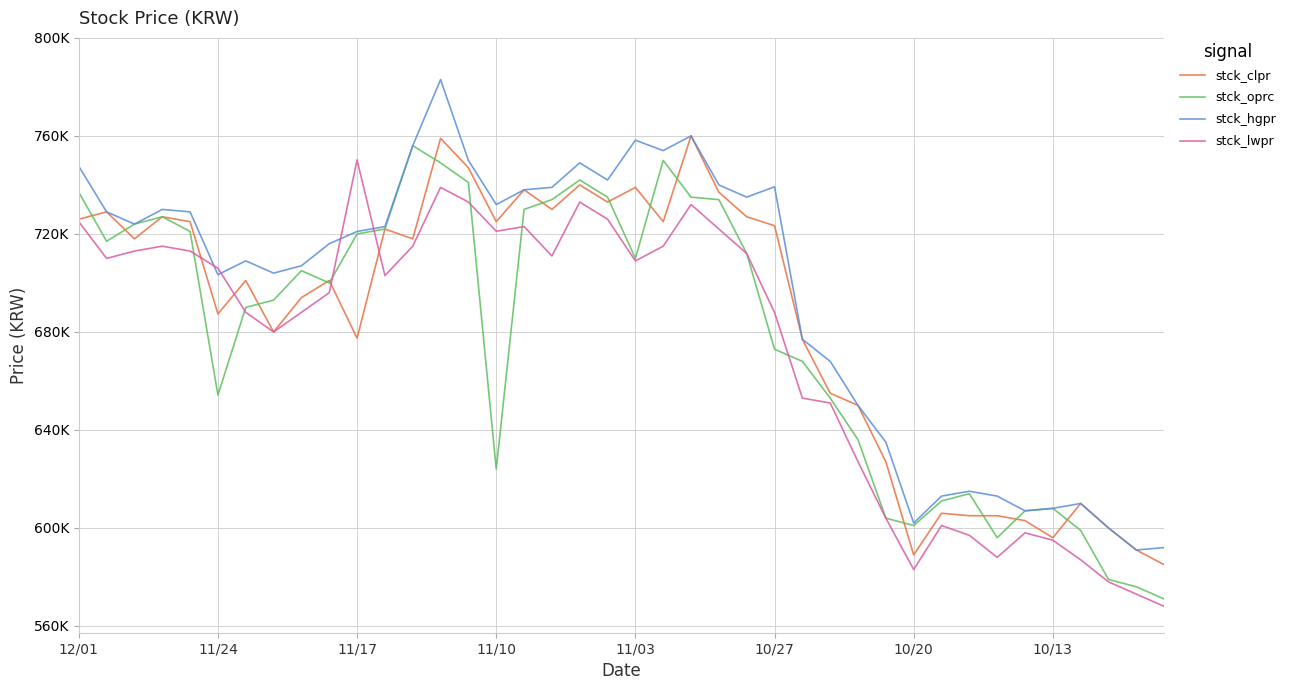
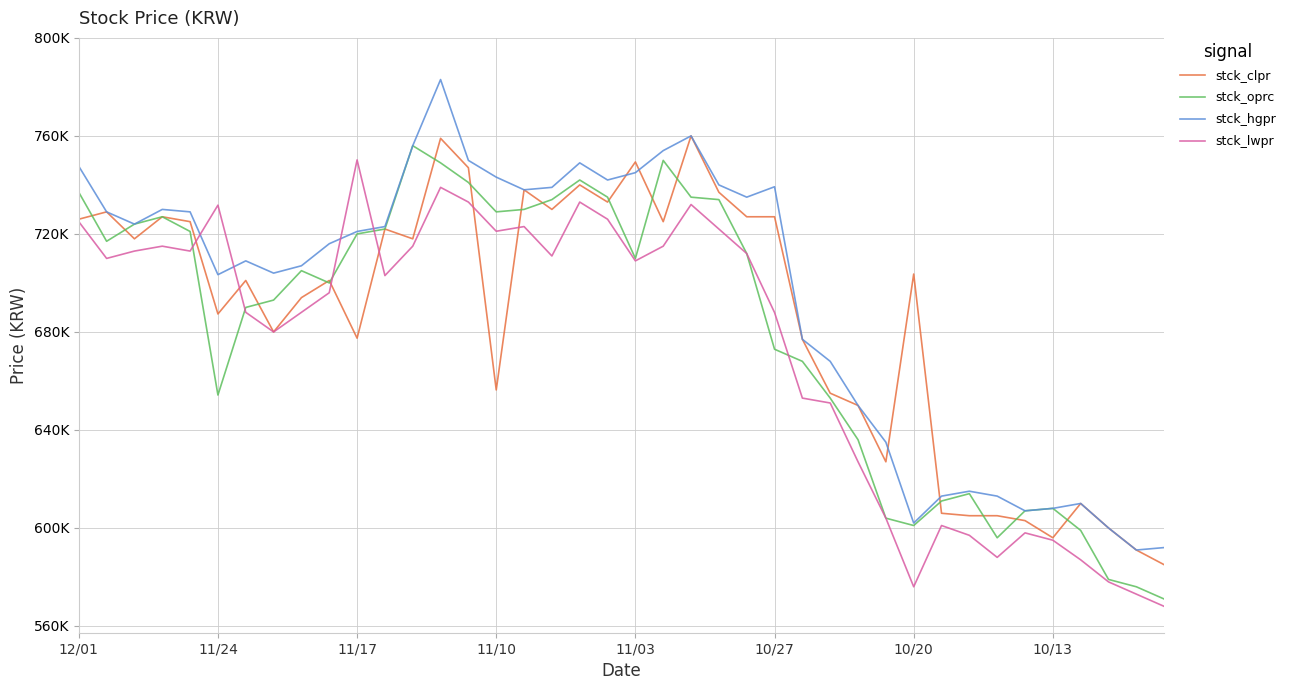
  {
    "stck_clpr": {
      "11/24": 687000,
      "11/17": 677000,
-     "11/10": 725000,
-     "11/03": 739000,
-     "10/27": 723000,
-     "10/20": 589000
+     "11/10": 656000,
+     "11/03": 749000,
+     "10/27": 727000,
+     "10/20": 704000
    },
    "stck_oprc": {
      "12/01": 737000,
      "11/24": 654000,
-     "11/10": 624000,
+     "11/10": 729000,
      "10/27": 673000
    },
    "stck_hgpr": {
      "12/01": 748000,
      "11/24": 703000,
-     "11/10": 732000,
-     "11/03": 758000,
+     "11/10": 743000,
+     "11/03": 745000,
      "10/27": 739000
    },
    "stck_lwpr": {
-     "11/24": 706000,
+     "11/24": 732000,
      "11/17": 750000,
      "11/10": 721000,
      "10/27": 688000,
-     "10/20": 583000
+     "10/20": 576000
    }
  }
